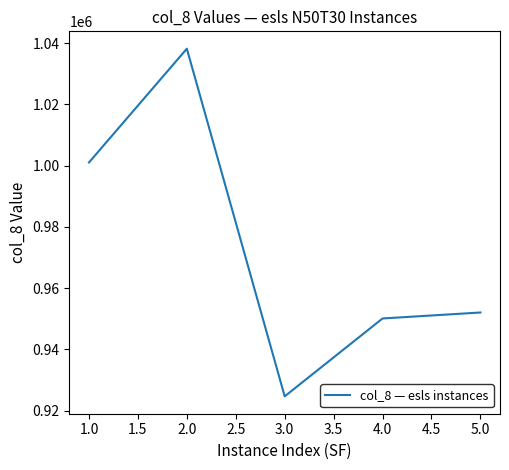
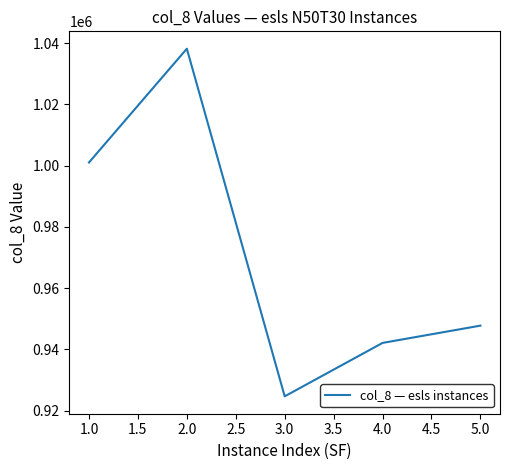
  {
    "1.0": 1001000,
    "2.0": 1038000,
    "3.0": 925000,
-   "4.0": 950000,
-   "5.0": 952000
+   "4.0": 942000,
+   "5.0": 948000
  }
